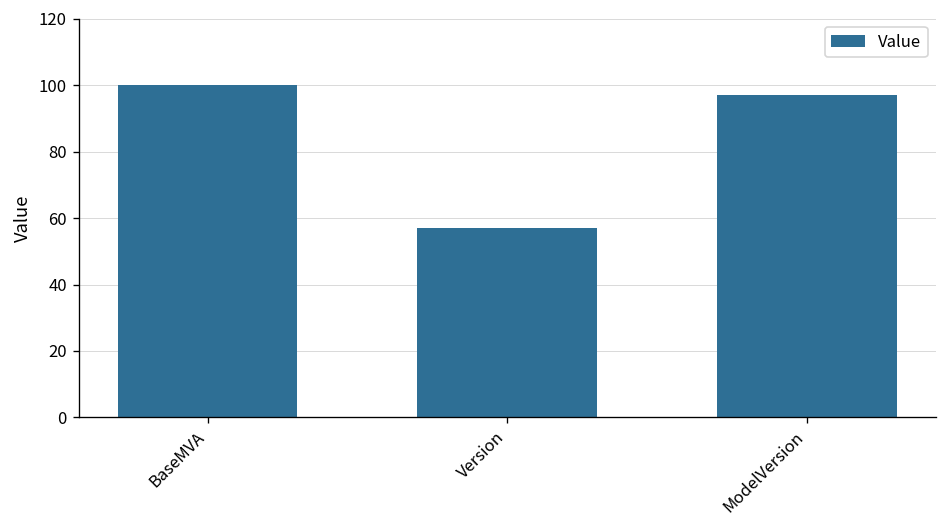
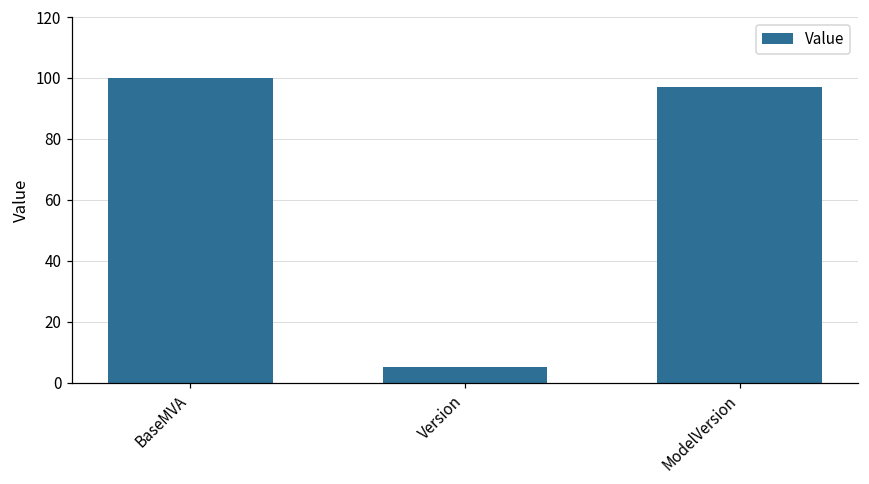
  {
    "BaseMVA": 100,
-   "Version": 57,
+   "Version": 5,
    "ModelVersion": 97
  }
